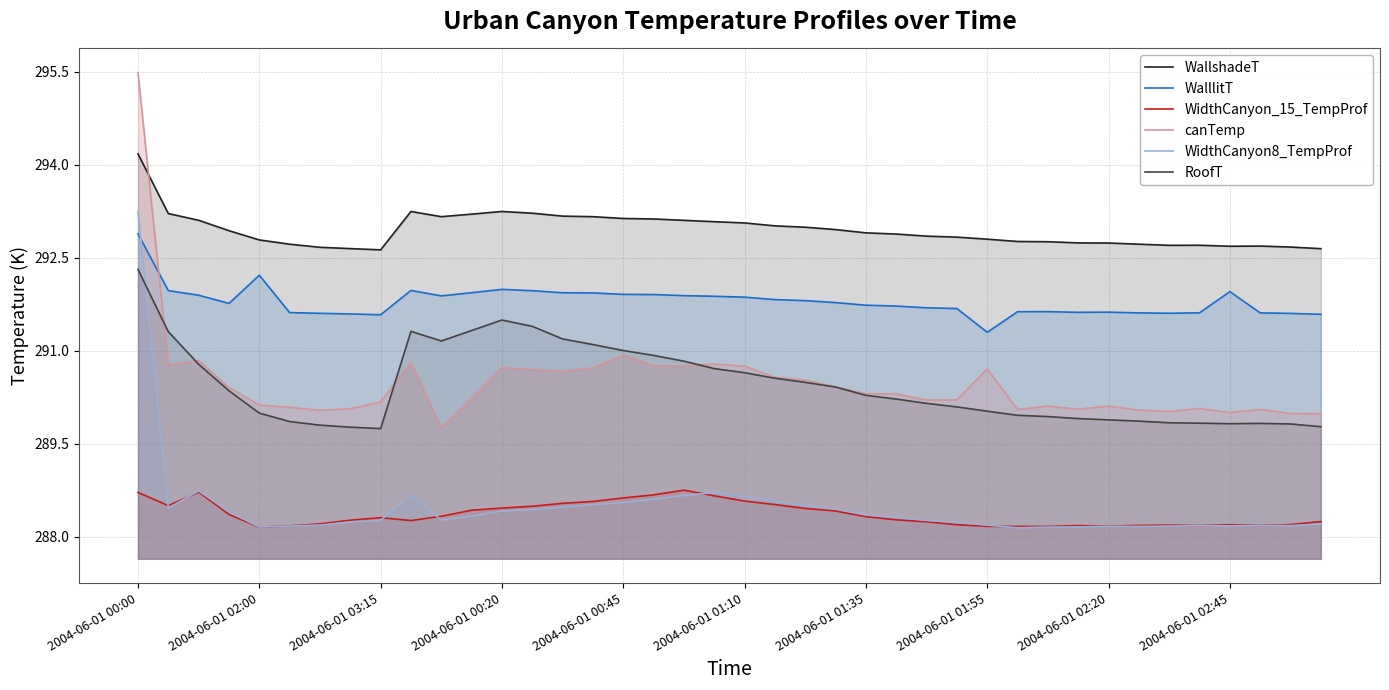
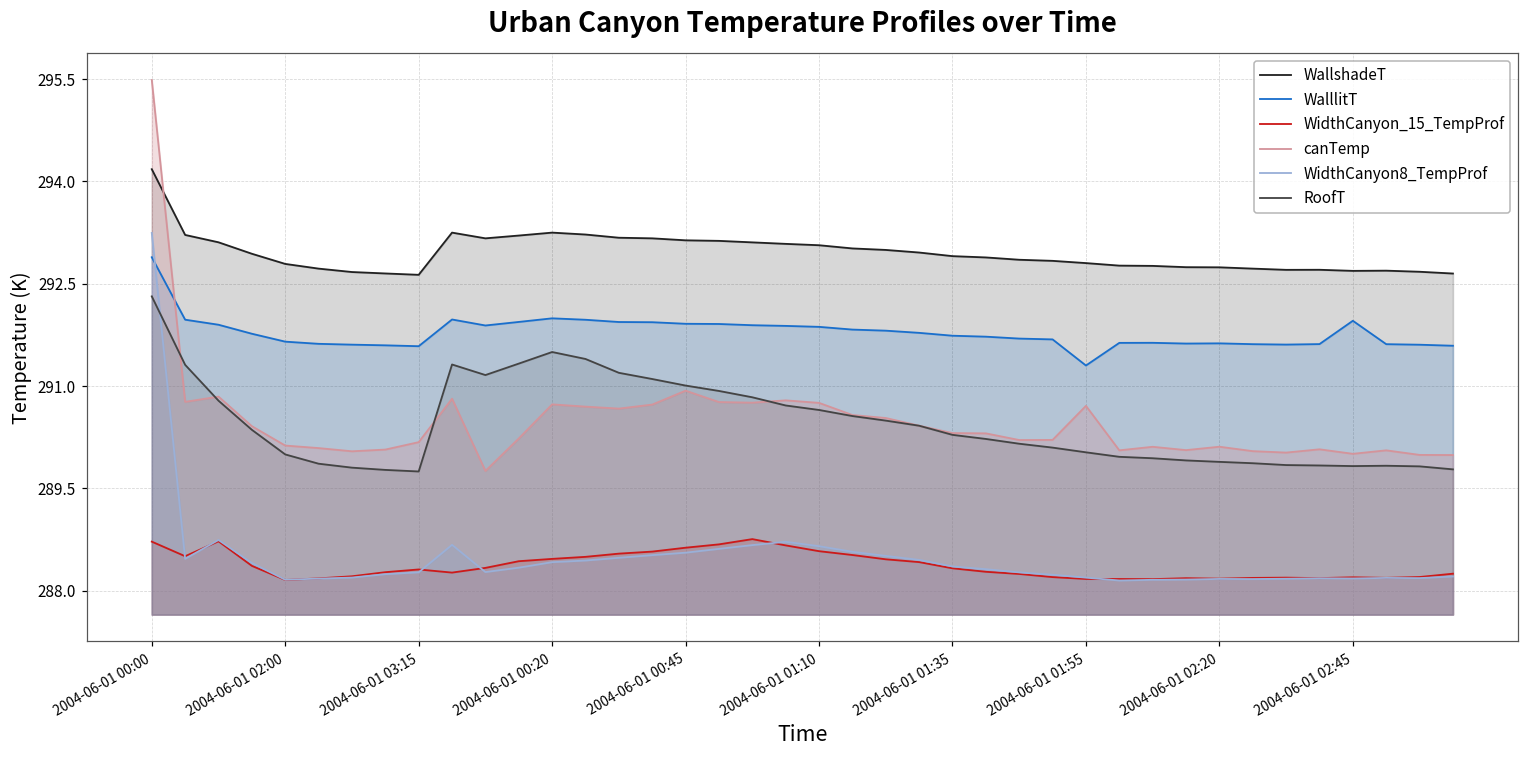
  {
    "WalllitT": {
      "2004-06-01 00:00": 292.9,
-     "2004-06-01 02:00": 292.2,
+     "2004-06-01 02:00": 291.7,
      "2004-06-01 03:15": 291.6,
      "2004-06-01 00:20": 292.0,
      "2004-06-01 00:45": 291.9,
      "2004-06-01 01:10": 291.9,
      "2004-06-01 01:35": 291.7,
      "2004-06-01 01:55": 291.3,
      "2004-06-01 02:20": 291.6,
      "2004-06-01 02:45": 292.0
    },
    "WidthCanyon_15_TempProf": {
      "2004-06-01 00:00": 288.7,
      "2004-06-01 03:15": 288.3,
      "2004-06-01 00:20": 288.5,
      "2004-06-01 00:45": 288.6,
      "2004-06-01 01:10": 288.6
    },
    "canTemp": {
      "2004-06-01 00:00": 295.5,
      "2004-06-01 02:00": 290.1,
      "2004-06-01 03:15": 290.2,
      "2004-06-01 00:20": 290.7,
      "2004-06-01 00:45": 290.9,
      "2004-06-01 01:10": 290.8,
      "2004-06-01 01:55": 290.7,
      "2004-06-01 02:20": 290.1,
      "2004-06-01 02:45": 290.0
    },
    "WidthCanyon8_TempProf": {
      "2004-06-01 00:00": 293.2,
      "2004-06-01 03:15": 288.3,
      "2004-06-01 00:20": 288.4,
      "2004-06-01 00:45": 288.6,
      "2004-06-01 01:10": 288.7
    }
  }
